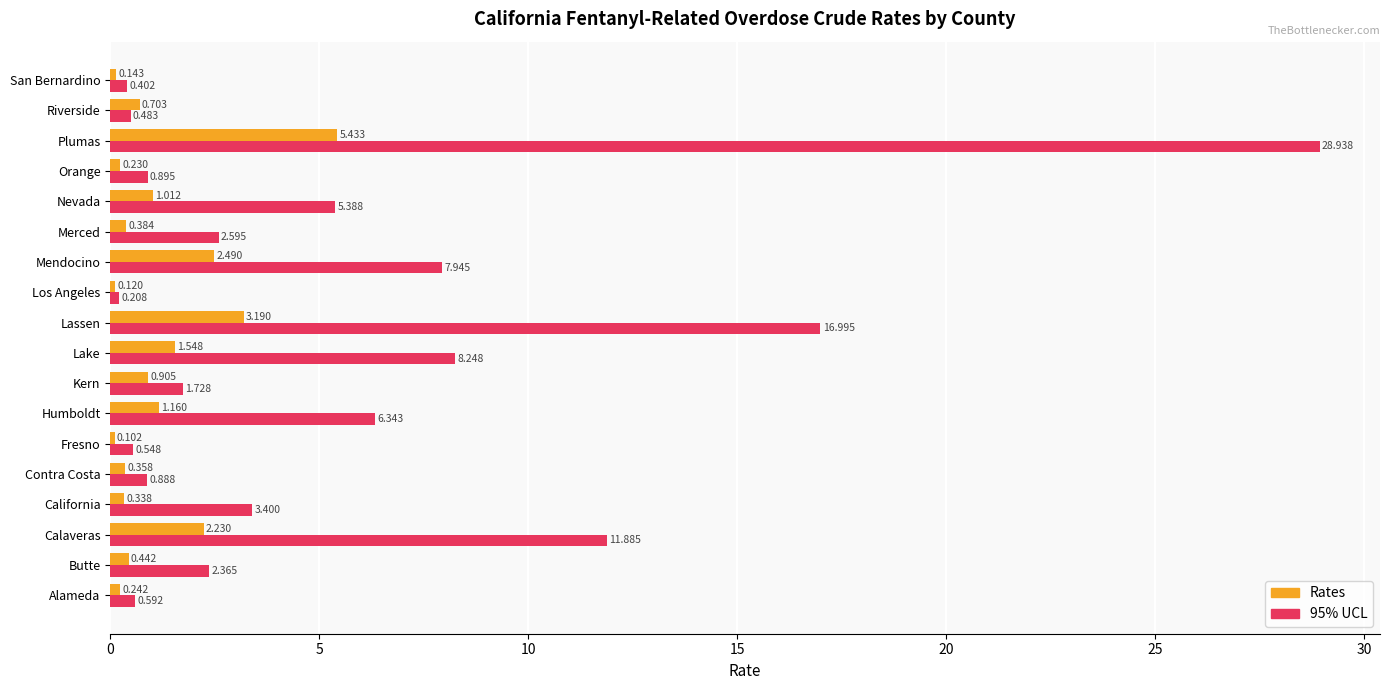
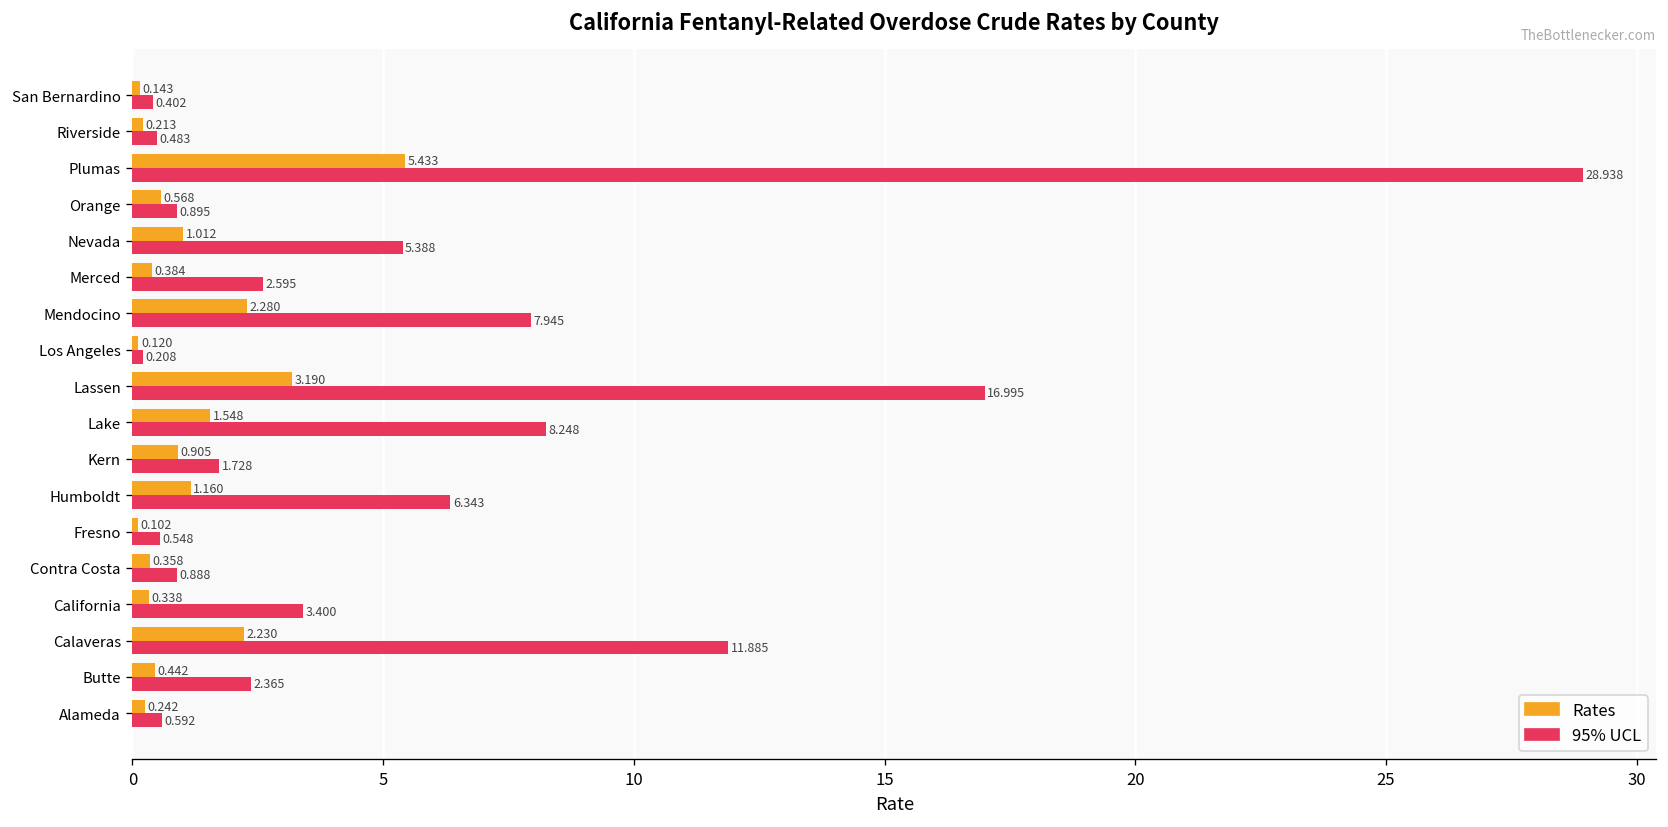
  {
    "Rates": {
      "San Bernardino": 0.143,
-     "Riverside": 0.703,
+     "Riverside": 0.213,
      "Plumas": 5.433,
-     "Orange": 0.230,
+     "Orange": 0.568,
      "Nevada": 1.012,
      "Merced": 0.384,
-     "Mendocino": 2.490,
+     "Mendocino": 2.280,
      "Los Angeles": 0.120,
      "Lassen": 3.190,
      "Lake": 1.548,
      "Kern": 0.905,
      "Humboldt": 1.160,
      "Fresno": 0.102,
      "Contra Costa": 0.358,
      "California": 0.338,
      "Calaveras": 2.230,
      "Butte": 0.442,
      "Alameda": 0.242
    },
    "95% UCL": {
      "San Bernardino": 0.402,
      "Riverside": 0.483,
      "Plumas": 28.938,
      "Orange": 0.895,
      "Nevada": 5.388,
      "Merced": 2.595,
      "Mendocino": 7.945,
      "Los Angeles": 0.208,
      "Lassen": 16.995,
      "Lake": 8.248,
      "Kern": 1.728,
      "Humboldt": 6.343,
      "Fresno": 0.548,
      "Contra Costa": 0.888,
      "California": 3.400,
      "Calaveras": 11.885,
      "Butte": 2.365,
      "Alameda": 0.592
    }
  }
